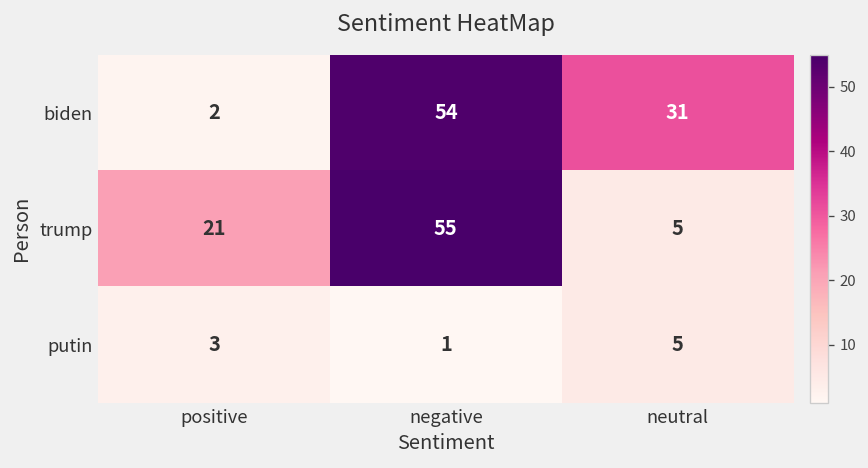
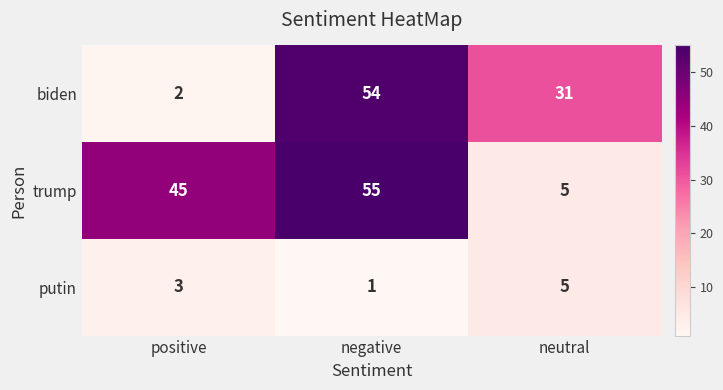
  {
    "biden": {
      "positive": 2,
      "negative": 54,
      "neutral": 31
    },
    "trump": {
-     "positive": 21,
+     "positive": 45,
      "negative": 55,
      "neutral": 5
    },
    "putin": {
      "positive": 3,
      "negative": 1,
      "neutral": 5
    }
  }
